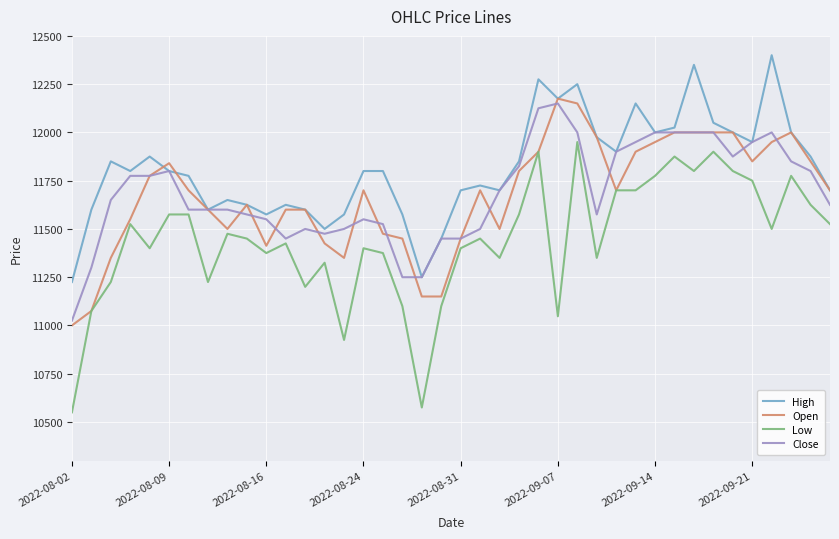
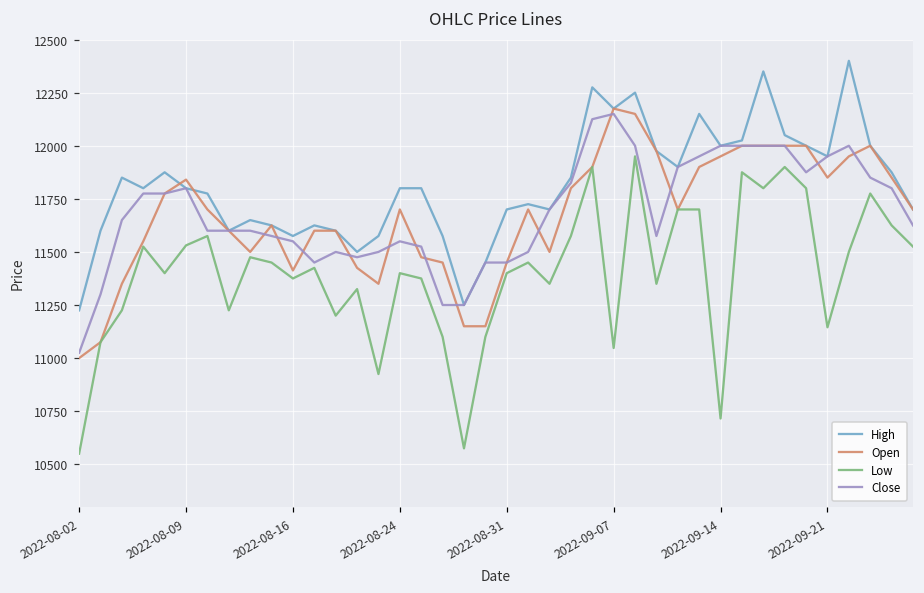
  {
    "Open": {
      "2022-08-02": 11000,
      "2022-08-09": 11840,
      "2022-08-16": 11410,
      "2022-08-24": 11700,
      "2022-09-14": 11950,
      "2022-09-21": 11850
    },
    "Low": {
      "2022-08-02": 10550,
-     "2022-08-09": 11580,
+     "2022-08-09": 11530,
      "2022-08-16": 11380,
      "2022-08-24": 11400,
      "2022-08-31": 11400,
      "2022-09-07": 11050,
-     "2022-09-14": 11780,
-     "2022-09-21": 11750
+     "2022-09-14": 10720,
+     "2022-09-21": 11150
    }
  }
